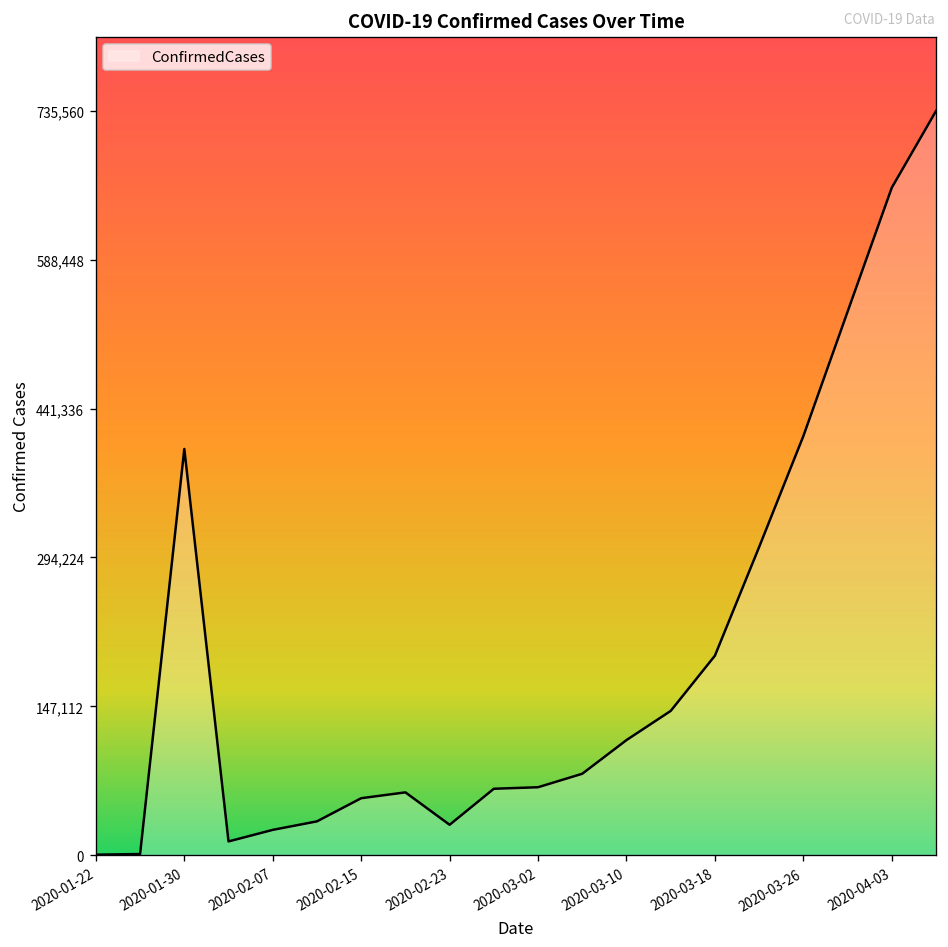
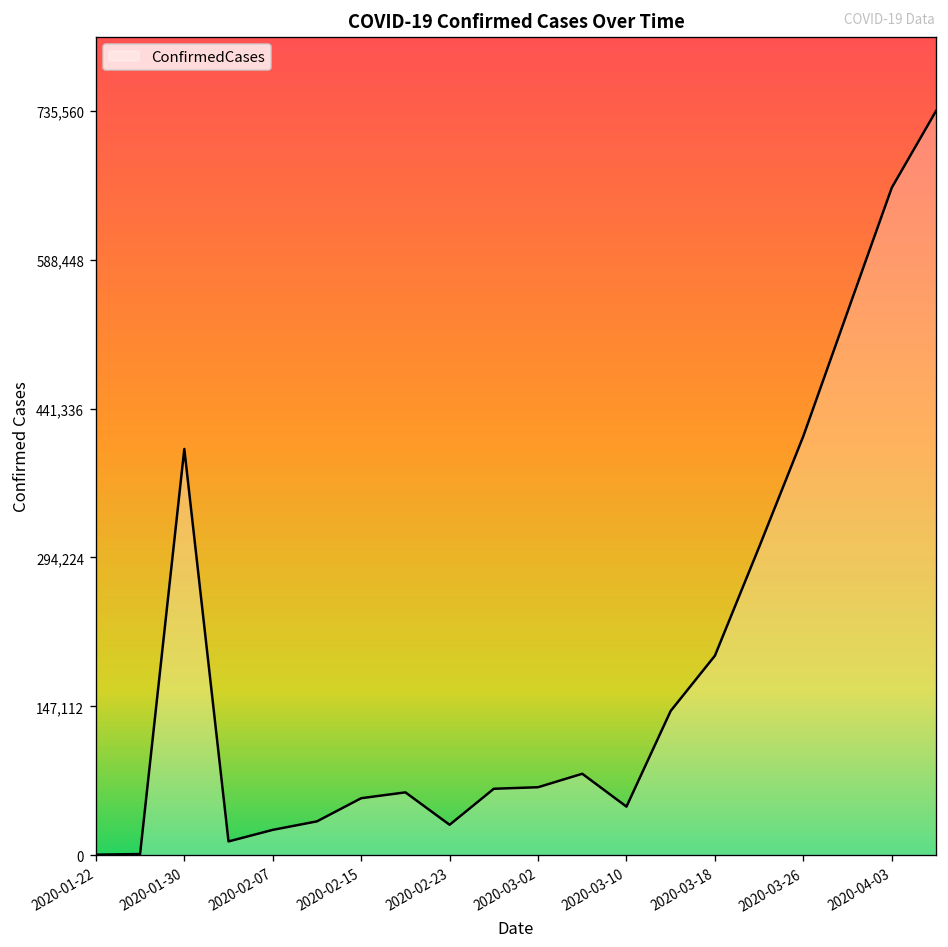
  {
    "2020-01-22": "0",
    "2020-01-30": "400,000",
    "2020-02-07": "20,000",
    "2020-02-15": "60,000",
    "2020-02-23": "30,000",
    "2020-03-02": "70,000",
-   "2020-03-10": "110,000",
+   "2020-03-10": "50,000",
    "2020-03-18": "200,000",
    "2020-03-26": "410,000",
    "2020-04-03": "660,000"
  }
